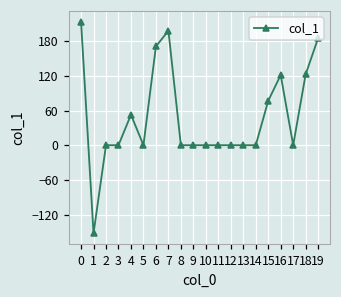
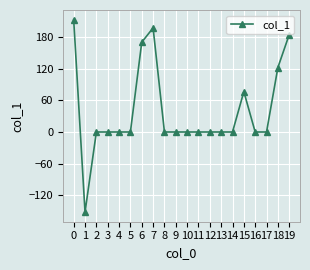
  {
    "0": 210,
    "1": -150,
    "2": 0,
    "3": 0,
-   "4": 50,
+   "4": 0,
    "5": 0,
    "6": 170,
    "7": 200,
    "8": 0,
    "9": 0,
    "10": 0,
    "11": 0,
    "12": 0,
    "13": 0,
    "14": 0,
    "15": 80,
-   "16": 120,
+   "16": 0,
    "17": 0,
    "18": 120,
    "19": 190
  }
